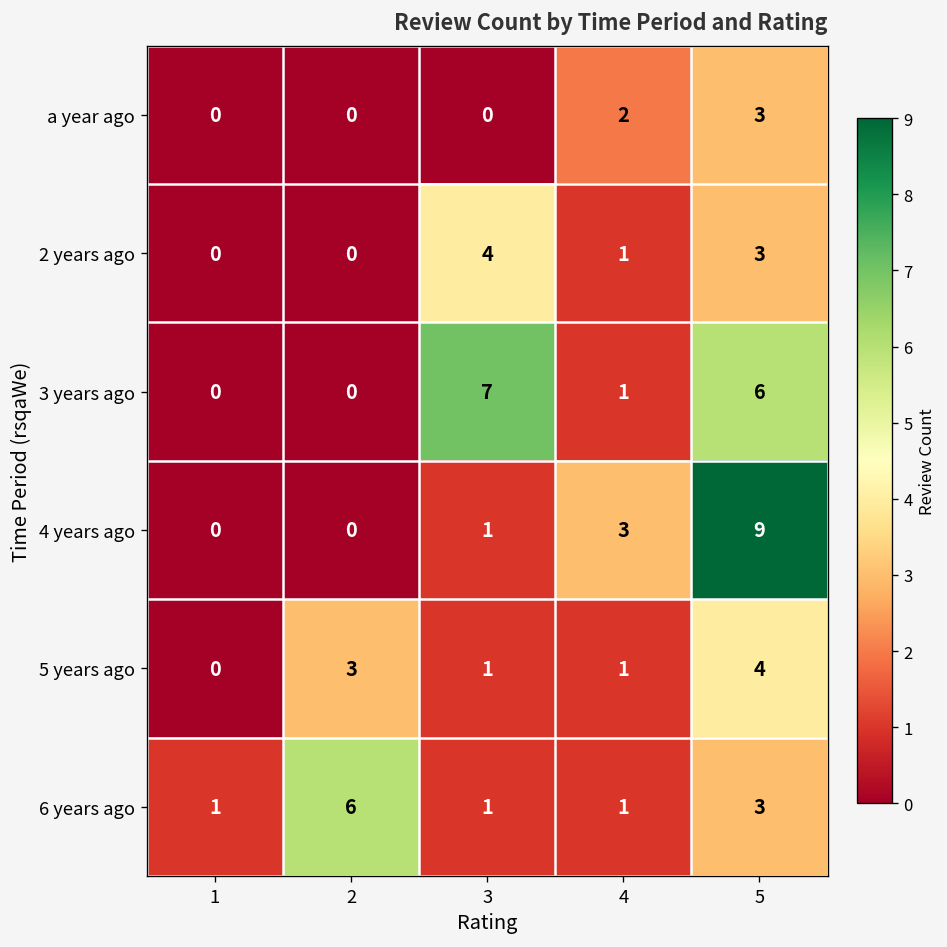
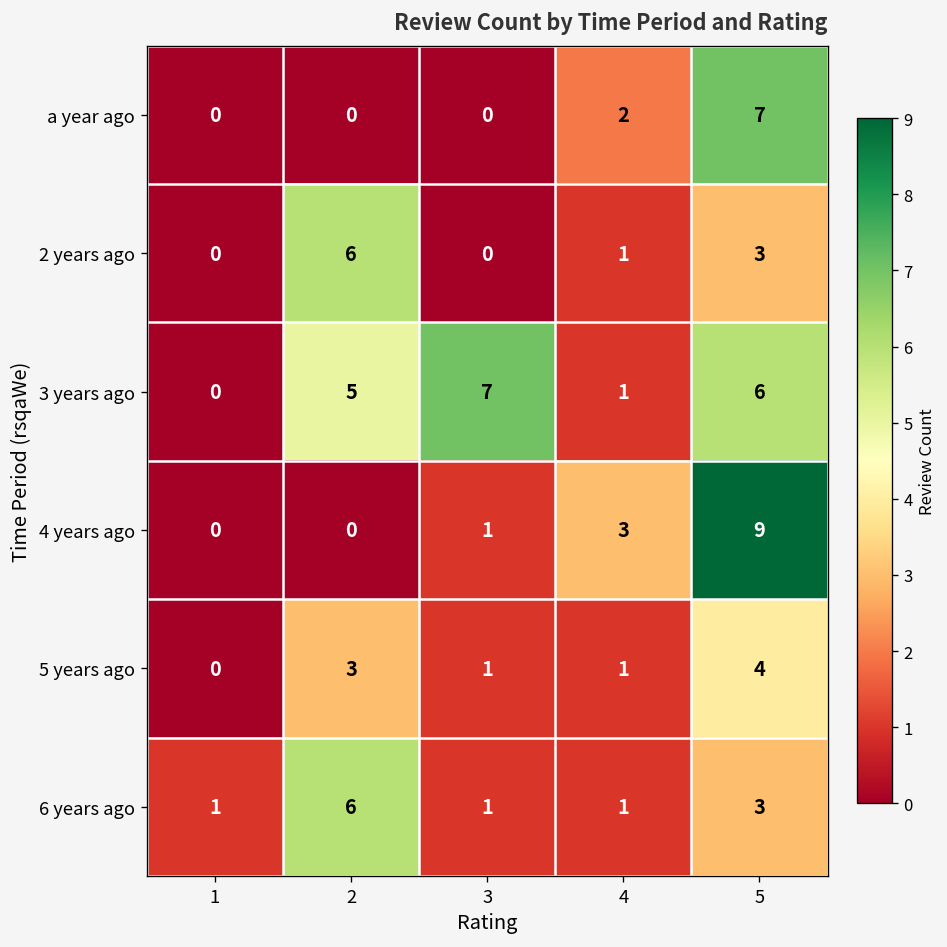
  {
    "a year ago": {
      "1": 0,
      "2": 0,
      "3": 0,
      "4": 2,
-     "5": 3
+     "5": 7
    },
    "2 years ago": {
      "1": 0,
-     "2": 0,
-     "3": 4,
+     "2": 6,
+     "3": 0,
      "4": 1,
      "5": 3
    },
    "3 years ago": {
      "1": 0,
-     "2": 0,
+     "2": 5,
      "3": 7,
      "4": 1,
      "5": 6
    },
    "4 years ago": {
      "1": 0,
      "2": 0,
      "3": 1,
      "4": 3,
      "5": 9
    },
    "5 years ago": {
      "1": 0,
      "2": 3,
      "3": 1,
      "4": 1,
      "5": 4
    },
    "6 years ago": {
      "1": 1,
      "2": 6,
      "3": 1,
      "4": 1,
      "5": 3
    }
  }
